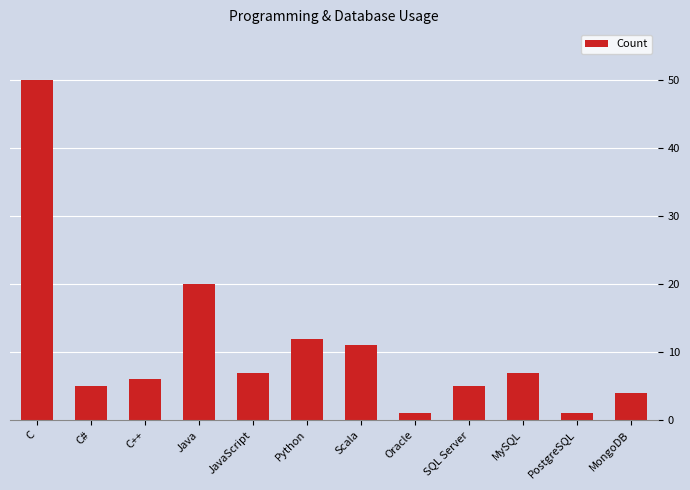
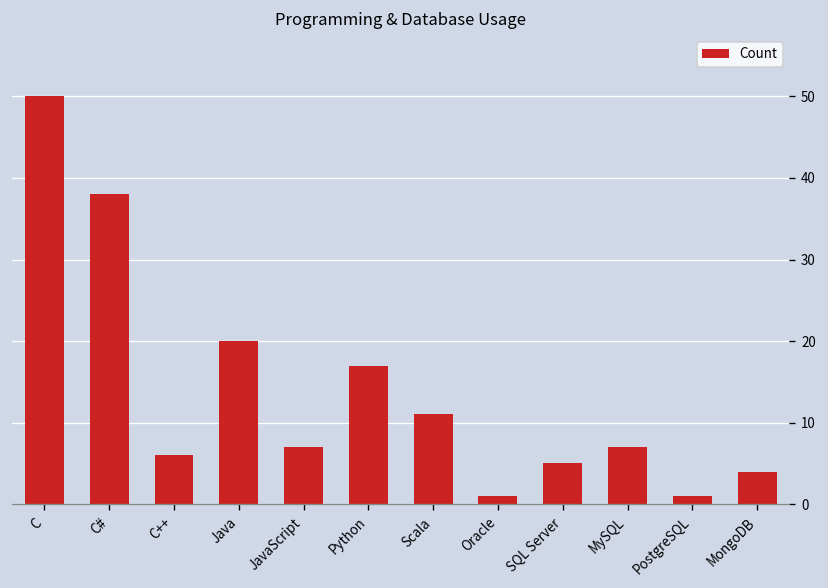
  {
    "C": 50,
-   "C#": 5,
+   "C#": 38,
    "C++": 6,
    "Java": 20,
    "JavaScript": 7,
-   "Python": 12,
+   "Python": 17,
    "Scala": 11,
    "Oracle": 1,
    "SQL Server": 5,
    "MySQL": 7,
    "PostgreSQL": 1,
    "MongoDB": 4
  }
